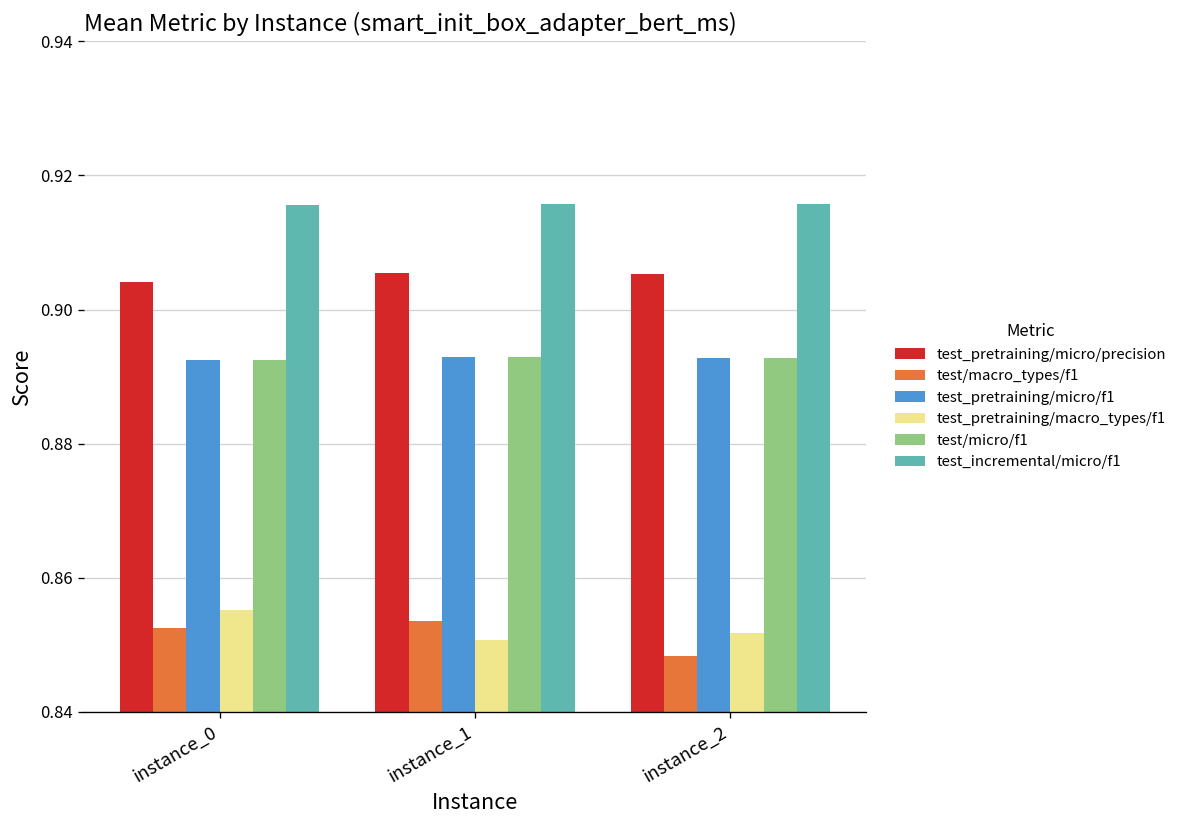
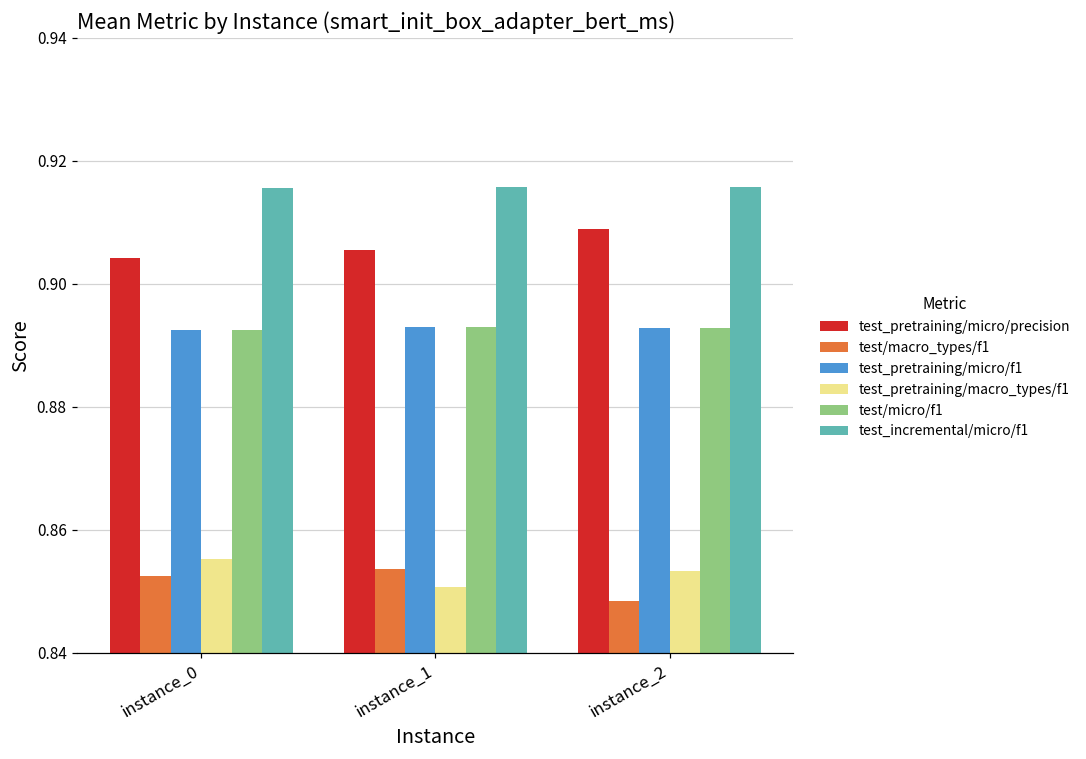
  {
    "test_pretraining/micro/precision": {
      "instance_0": 0.904,
      "instance_1": 0.906,
-     "instance_2": 0.905
+     "instance_2": 0.909
    },
    "test/macro_types/f1": {
      "instance_0": 0.852,
      "instance_1": 0.854,
      "instance_2": 0.848
    },
    "test_pretraining/macro_types/f1": {
      "instance_0": 0.855,
      "instance_1": 0.851,
-     "instance_2": 0.852
+     "instance_2": 0.853
    },
    "test/micro/f1": {
      "instance_0": 0.892,
      "instance_1": 0.893,
      "instance_2": 0.893
    }
  }
